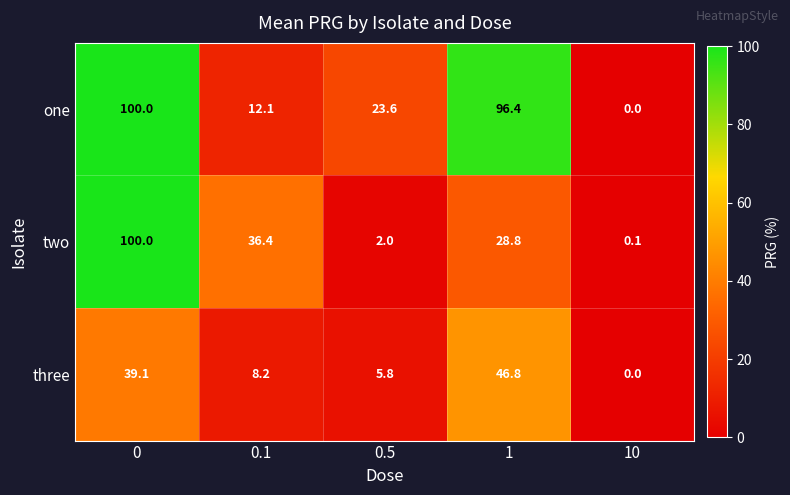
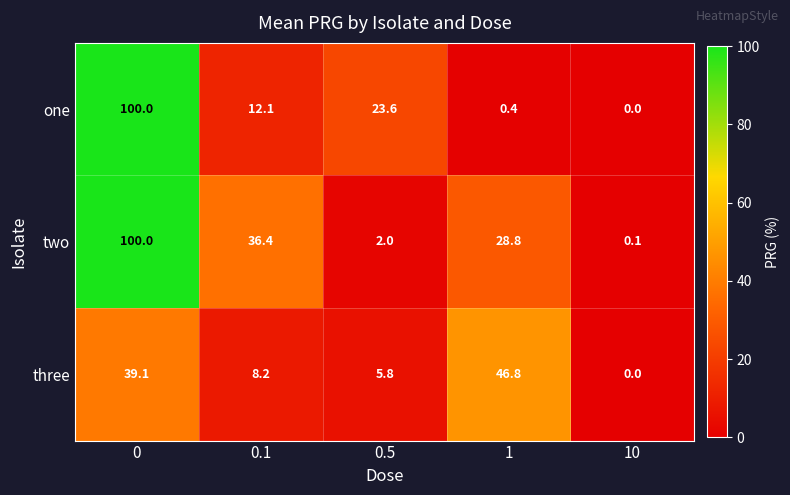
  {
    "one": {
      "0": 100.0,
      "0.1": 12.1,
      "0.5": 23.6,
-     "1": 96.4,
+     "1": 0.4,
      "10": 0.0
    },
    "two": {
      "0": 100.0,
      "0.1": 36.4,
      "0.5": 2.0,
      "1": 28.8,
      "10": 0.1
    },
    "three": {
      "0": 39.1,
      "0.1": 8.2,
      "0.5": 5.8,
      "1": 46.8,
      "10": 0.0
    }
  }
